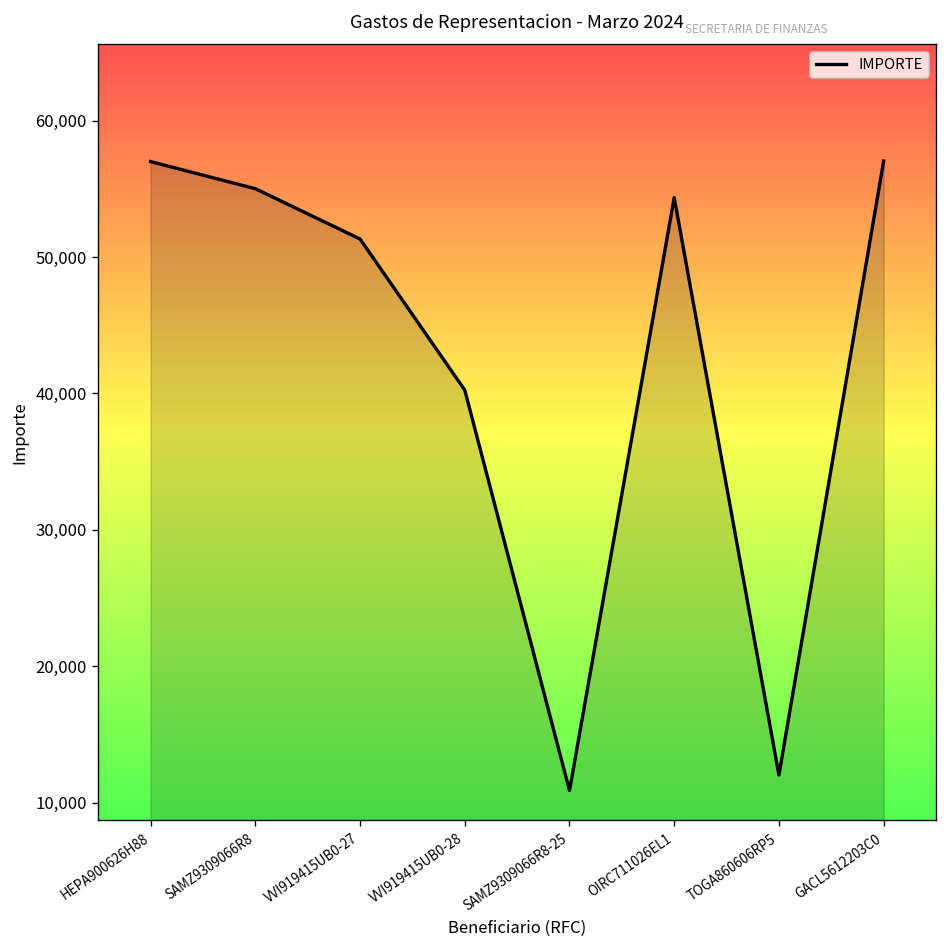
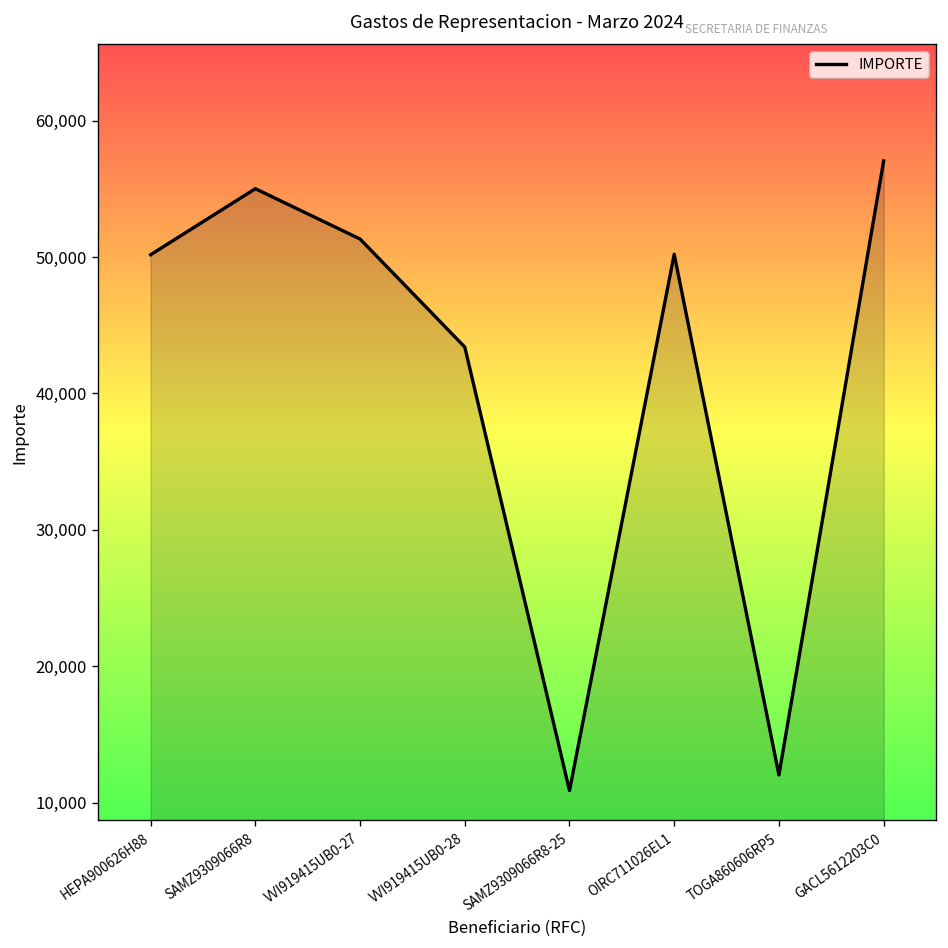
  {
-   "HEPA900626H88": "57,000",
+   "HEPA900626H88": "50,200",
    "SAMZ9309066R8": "55,000",
    "VVI919415UB0-27": "51,300",
-   "VVI919415UB0-28": "40,200",
+   "VVI919415UB0-28": "43,400",
    "SAMZ9309066R8-25": "10,900",
-   "OIRC711026EL1": "54,400",
+   "OIRC711026EL1": "50,200",
    "TOGA860606RP5": "12,000",
    "GACL5612203C0": "57,000"
  }
